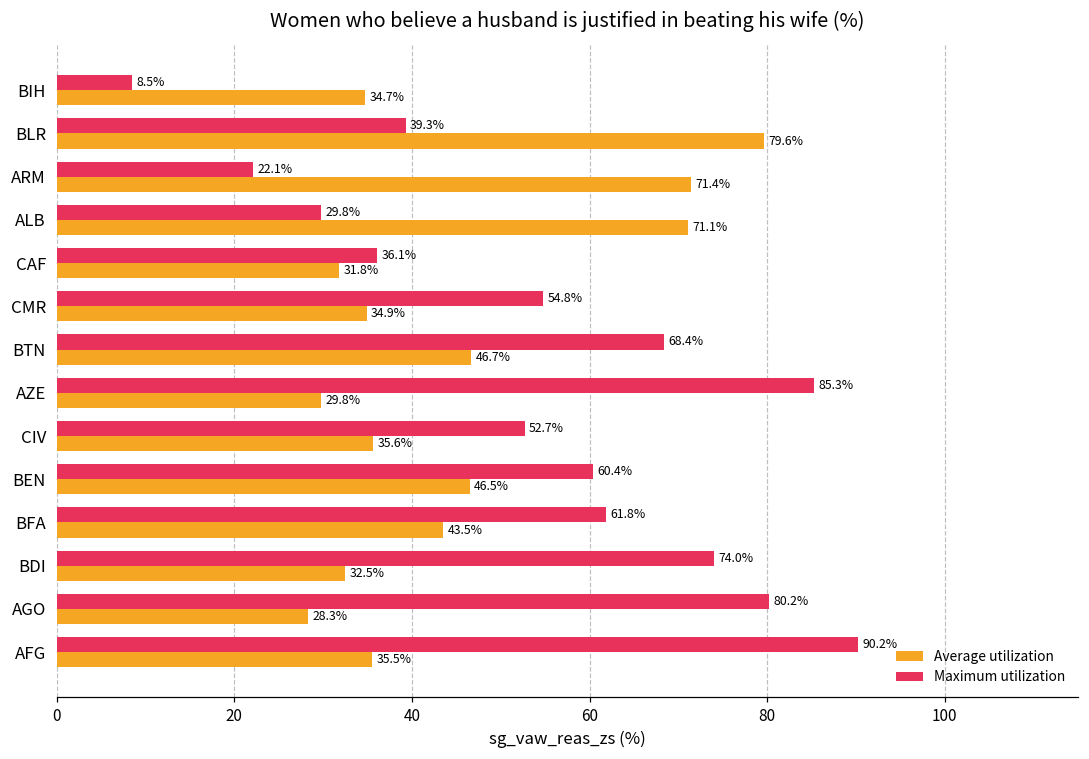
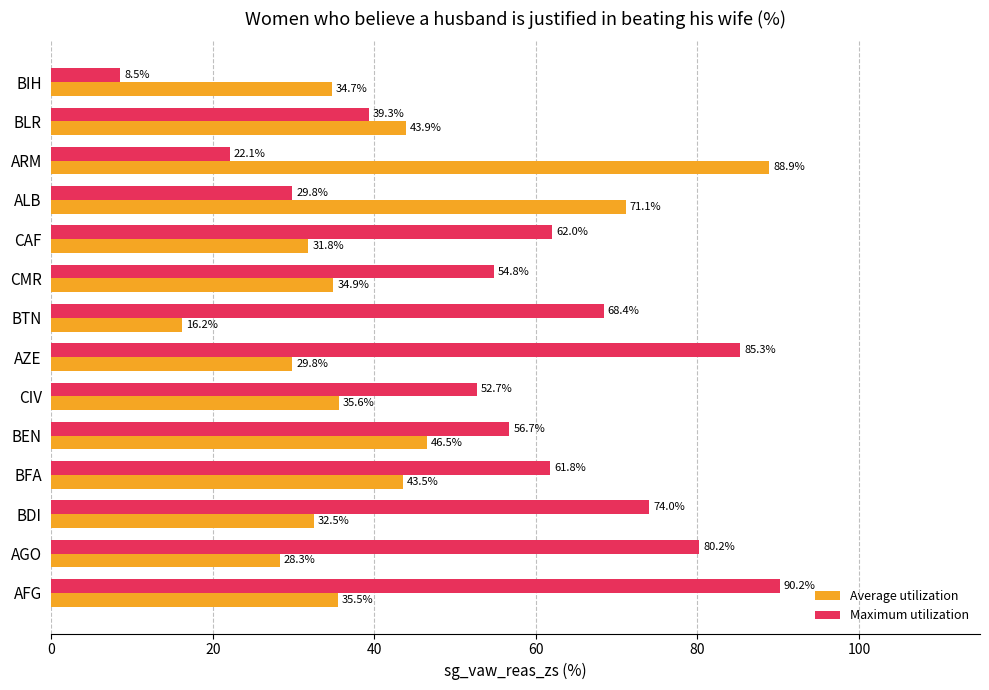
  {
    "Average utilization": {
      "BIH": "34.7%",
-     "BLR": "79.6%",
-     "ARM": "71.4%",
+     "BLR": "43.9%",
+     "ARM": "88.9%",
      "ALB": "71.1%",
      "CAF": "31.8%",
      "CMR": "34.9%",
-     "BTN": "46.7%",
+     "BTN": "16.2%",
      "AZE": "29.8%",
      "CIV": "35.6%",
      "BEN": "46.5%",
      "BFA": "43.5%",
      "BDI": "32.5%",
      "AGO": "28.3%",
      "AFG": "35.5%"
    },
    "Maximum utilization": {
      "BIH": "8.5%",
      "BLR": "39.3%",
      "ARM": "22.1%",
      "ALB": "29.8%",
-     "CAF": "36.1%",
+     "CAF": "62.0%",
      "CMR": "54.8%",
      "BTN": "68.4%",
      "AZE": "85.3%",
      "CIV": "52.7%",
-     "BEN": "60.4%",
+     "BEN": "56.7%",
      "BFA": "61.8%",
      "BDI": "74.0%",
      "AGO": "80.2%",
      "AFG": "90.2%"
    }
  }
